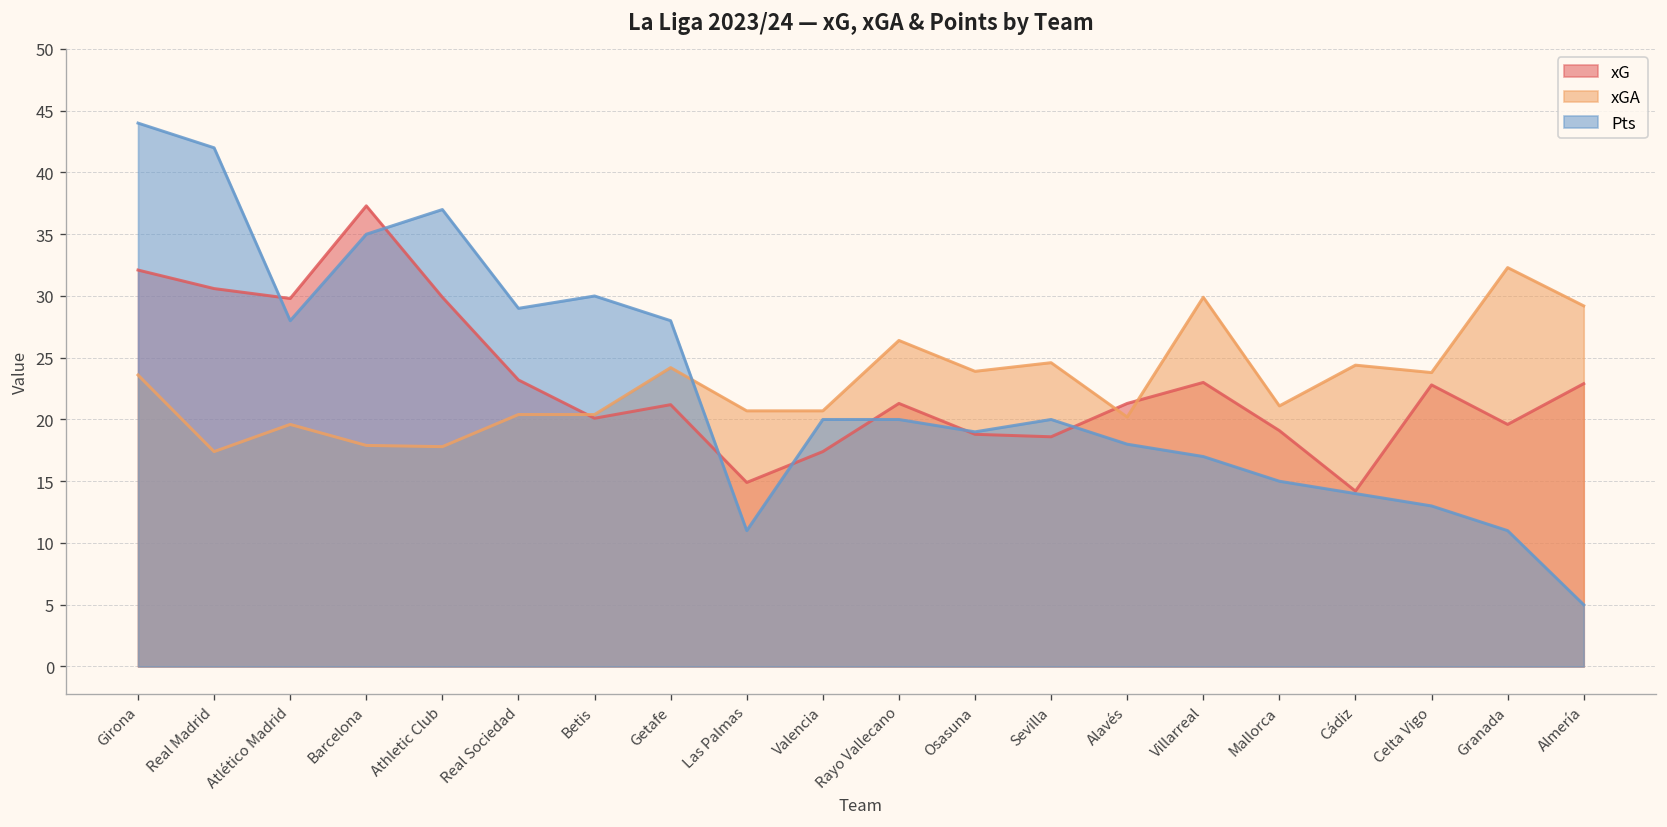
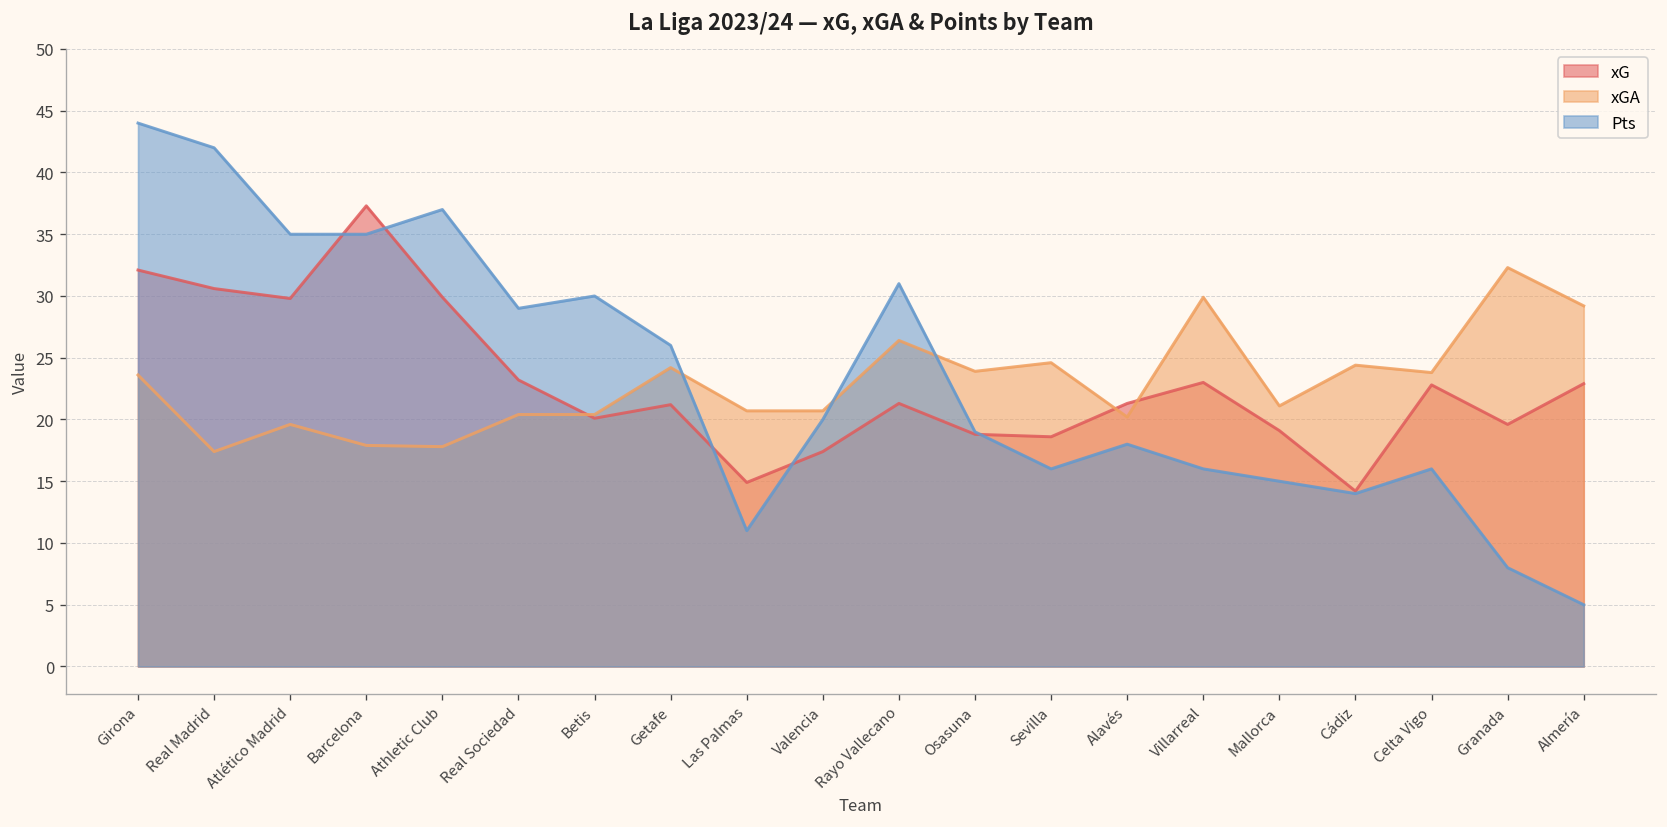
  {
    "Pts": {
      "Girona": 44,
      "Real Madrid": 42,
-     "Atlético Madrid": 28,
+     "Atlético Madrid": 35,
      "Barcelona": 35,
      "Athletic Club": 37,
      "Real Sociedad": 29,
      "Betis": 30,
-     "Getafe": 28,
+     "Getafe": 26,
      "Las Palmas": 11,
      "Valencia": 20,
-     "Rayo Vallecano": 20,
-     "Sevilla": 20,
+     "Rayo Vallecano": 31,
+     "Sevilla": 16,
      "Alavés": 18,
-     "Villarreal": 17,
+     "Villarreal": 16,
      "Mallorca": 15,
-     "Celta Vigo": 13,
-     "Granada": 11,
+     "Celta Vigo": 16,
+     "Granada": 8,
      "Almería": 5
    }
  }
